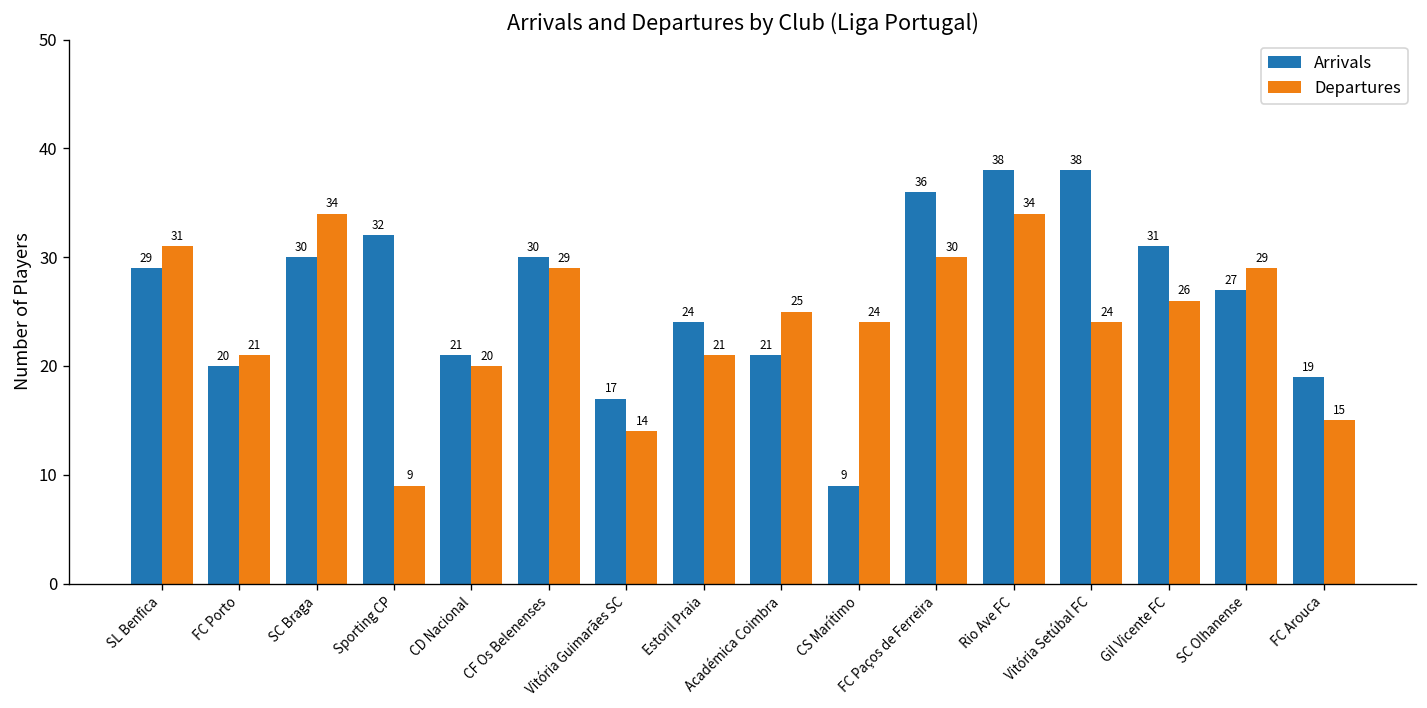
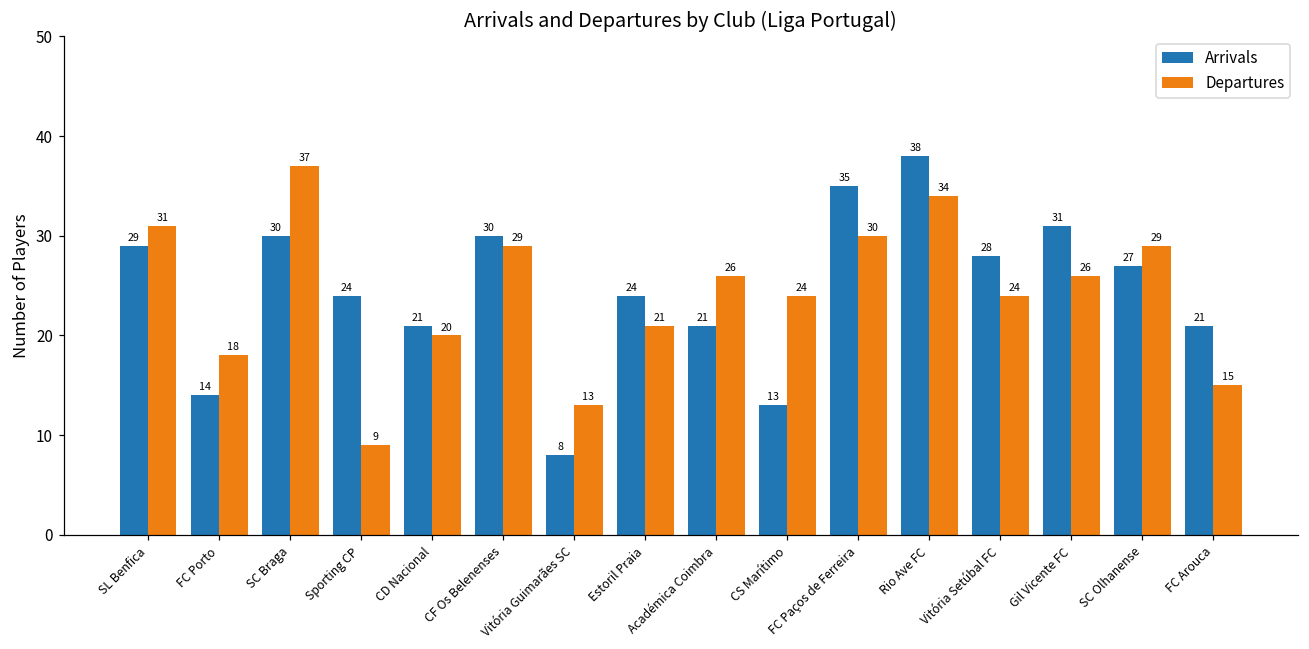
  {
    "Arrivals": {
      "SL Benfica": 29,
-     "FC Porto": 20,
+     "FC Porto": 14,
      "SC Braga": 30,
-     "Sporting CP": 32,
+     "Sporting CP": 24,
      "CD Nacional": 21,
      "CF Os Belenenses": 30,
-     "Vitória Guimarães SC": 17,
+     "Vitória Guimarães SC": 8,
      "Estoril Praia": 24,
      "Académica Coimbra": 21,
-     "CS Marítimo": 9,
-     "FC Paços de Ferreira": 36,
+     "CS Marítimo": 13,
+     "FC Paços de Ferreira": 35,
      "Rio Ave FC": 38,
-     "Vitória Setúbal FC": 38,
+     "Vitória Setúbal FC": 28,
      "Gil Vicente FC": 31,
      "SC Olhanense": 27,
-     "FC Arouca": 19
+     "FC Arouca": 21
    },
    "Departures": {
      "SL Benfica": 31,
-     "FC Porto": 21,
-     "SC Braga": 34,
+     "FC Porto": 18,
+     "SC Braga": 37,
      "Sporting CP": 9,
      "CD Nacional": 20,
      "CF Os Belenenses": 29,
-     "Vitória Guimarães SC": 14,
+     "Vitória Guimarães SC": 13,
      "Estoril Praia": 21,
-     "Académica Coimbra": 25,
+     "Académica Coimbra": 26,
      "CS Marítimo": 24,
      "FC Paços de Ferreira": 30,
      "Rio Ave FC": 34,
      "Vitória Setúbal FC": 24,
      "Gil Vicente FC": 26,
      "SC Olhanense": 29,
      "FC Arouca": 15
    }
  }
